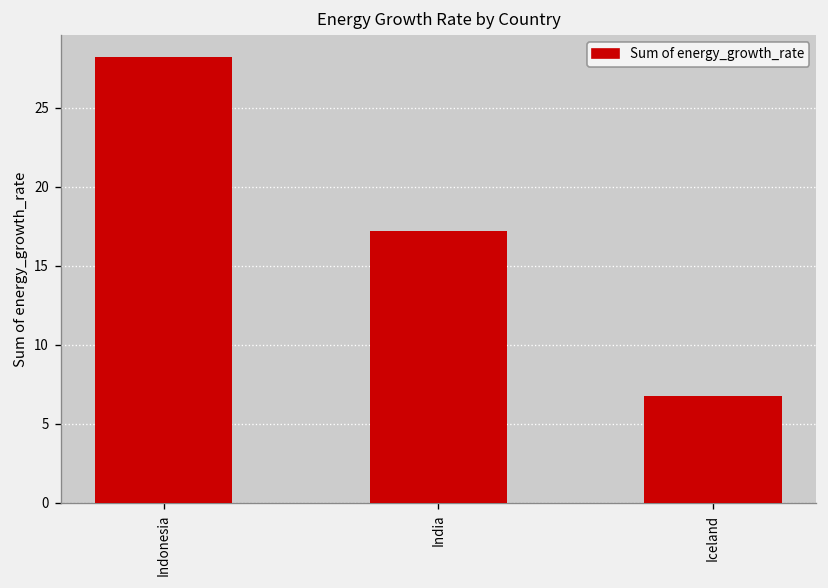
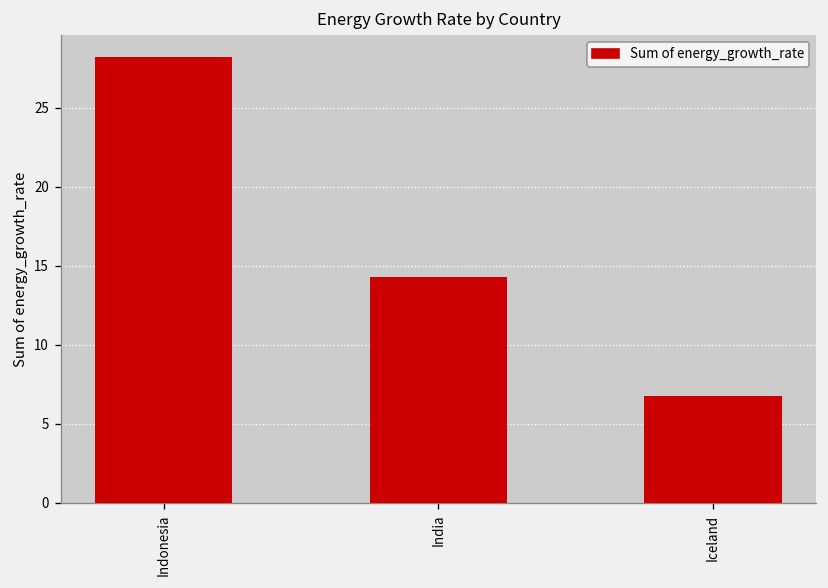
  {
    "Indonesia": 28.2,
-   "India": 17.2,
+   "India": 14.3,
    "Iceland": 6.7
  }
